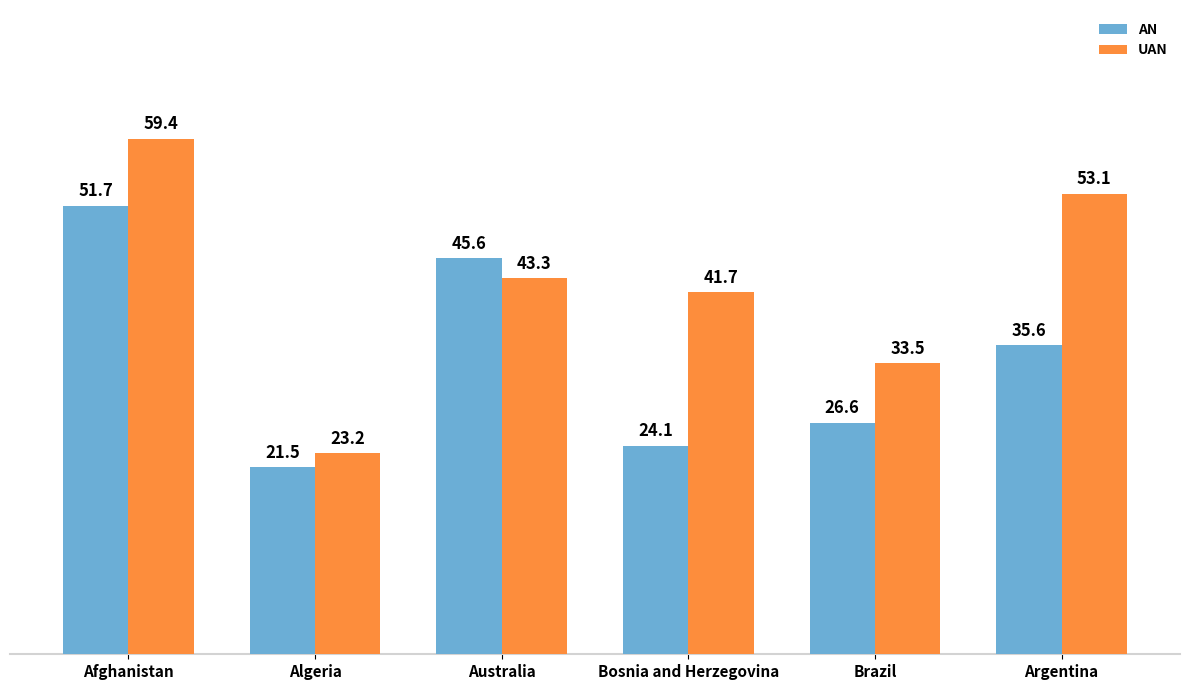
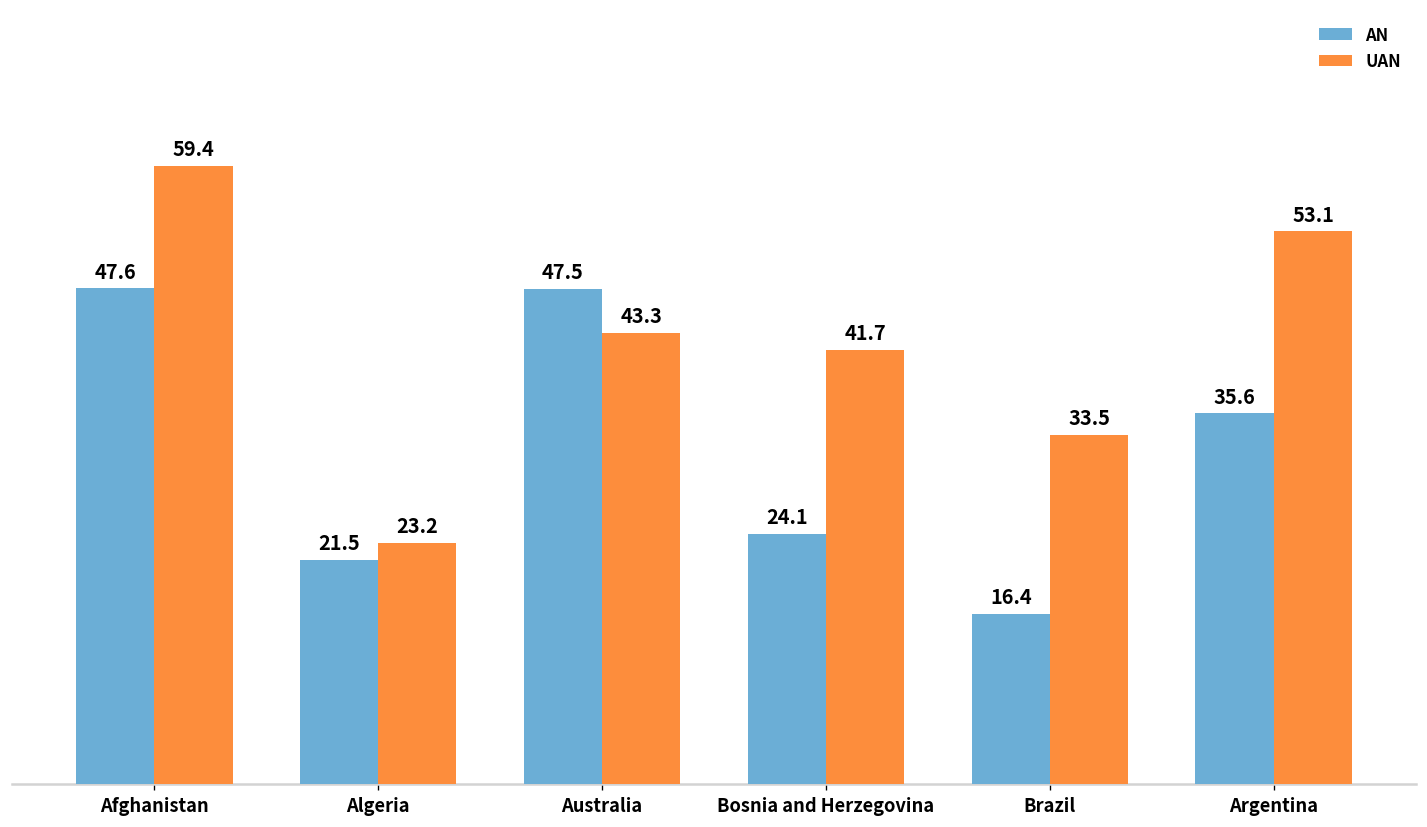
  {
    "AN": {
-     "Afghanistan": 51.7,
-     "Australia": 45.6,
-     "Brazil": 26.6
+     "Afghanistan": 47.6,
+     "Australia": 47.5,
+     "Brazil": 16.4
    }
  }
